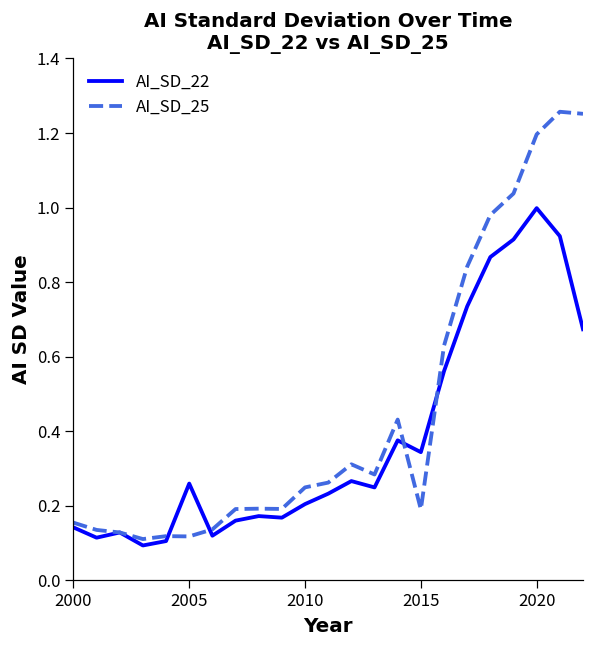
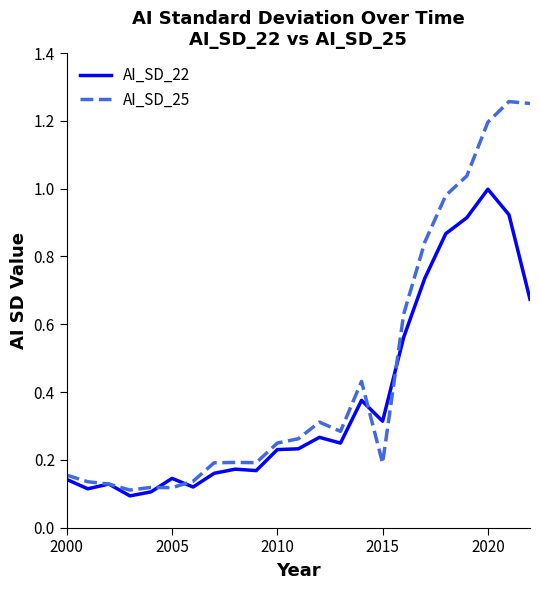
  {
    "AI_SD_22": {
      "2000": 0.14,
-     "2005": 0.26,
-     "2010": 0.20,
-     "2015": 0.34,
+     "2005": 0.15,
+     "2010": 0.23,
+     "2015": 0.31,
      "2020": 1.00
    },
    "AI_SD_25": {
      "2000": 0.15,
      "2005": 0.12,
      "2010": 0.25,
      "2015": 0.19,
      "2020": 1.20
    }
  }
